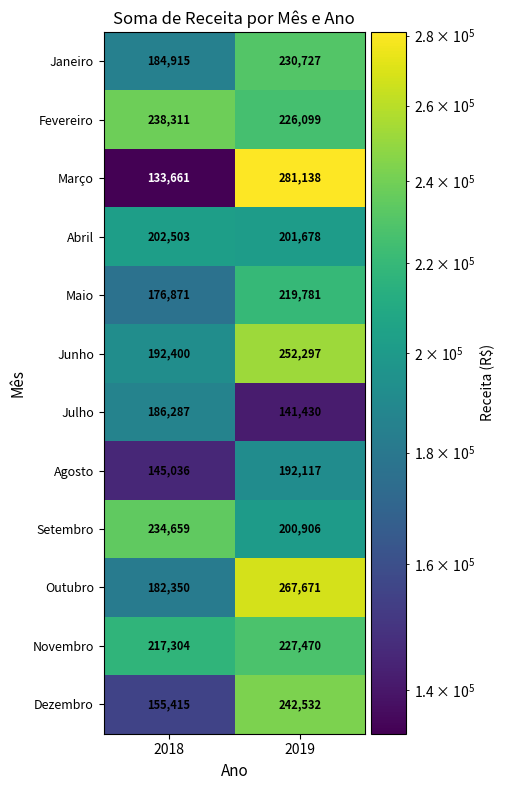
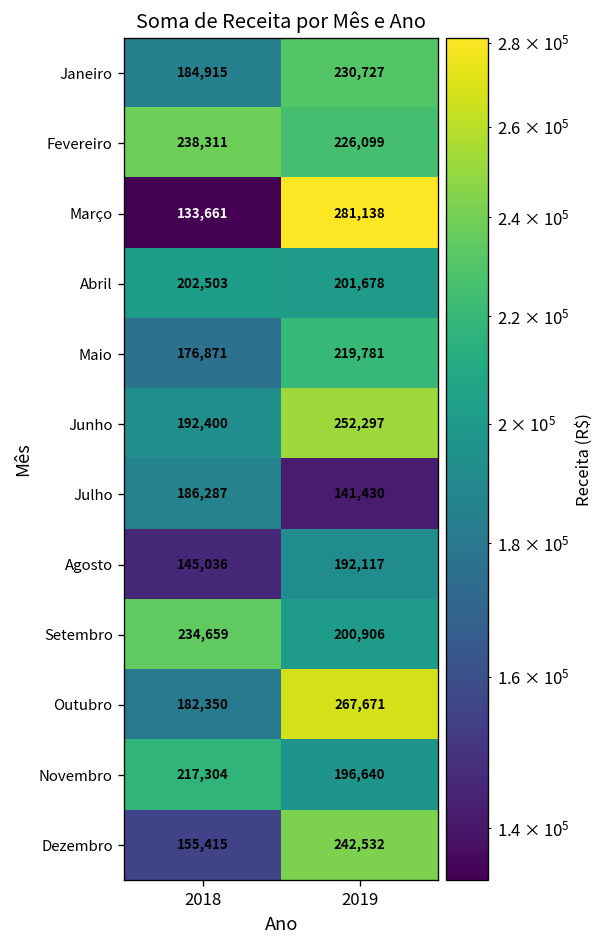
  {
    "Janeiro": {
      "2018": "184,915",
      "2019": "230,727"
    },
    "Fevereiro": {
      "2018": "238,311",
      "2019": "226,099"
    },
    "Março": {
      "2018": "133,661",
      "2019": "281,138"
    },
    "Abril": {
      "2018": "202,503",
      "2019": "201,678"
    },
    "Maio": {
      "2018": "176,871",
      "2019": "219,781"
    },
    "Junho": {
      "2018": "192,400",
      "2019": "252,297"
    },
    "Julho": {
      "2018": "186,287",
      "2019": "141,430"
    },
    "Agosto": {
      "2018": "145,036",
      "2019": "192,117"
    },
    "Setembro": {
      "2018": "234,659",
      "2019": "200,906"
    },
    "Outubro": {
      "2018": "182,350",
      "2019": "267,671"
    },
    "Novembro": {
      "2018": "217,304",
-     "2019": "227,470"
+     "2019": "196,640"
    },
    "Dezembro": {
      "2018": "155,415",
      "2019": "242,532"
    }
  }
